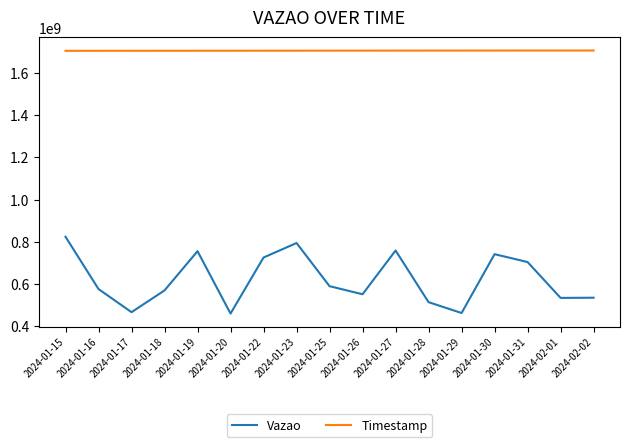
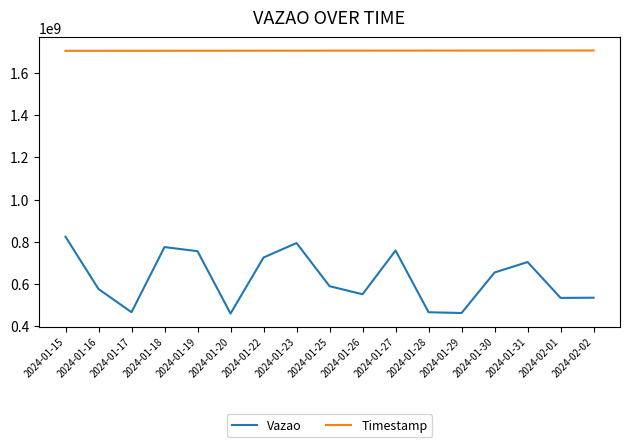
  {
    "Vazao": {
      "2024-01-15": 820000000,
      "2024-01-16": 580000000,
      "2024-01-17": 470000000,
-     "2024-01-18": 570000000,
+     "2024-01-18": 780000000,
      "2024-01-19": 760000000,
      "2024-01-20": 460000000,
      "2024-01-22": 730000000,
      "2024-01-23": 790000000,
      "2024-01-25": 590000000,
      "2024-01-26": 550000000,
      "2024-01-27": 760000000,
-     "2024-01-28": 510000000,
+     "2024-01-28": 470000000,
      "2024-01-29": 460000000,
-     "2024-01-30": 740000000,
+     "2024-01-30": 650000000,
      "2024-01-31": 700000000,
      "2024-02-01": 530000000,
      "2024-02-02": 530000000
    },
    "Timestamp": {
      "2024-01-15": 1710000000,
      "2024-01-16": 1710000000,
      "2024-01-17": 1710000000,
      "2024-01-18": 1710000000,
      "2024-01-19": 1710000000,
      "2024-01-20": 1710000000,
      "2024-01-22": 1710000000,
      "2024-01-23": 1710000000,
      "2024-01-25": 1710000000,
      "2024-01-26": 1710000000,
      "2024-01-27": 1710000000,
      "2024-01-28": 1710000000,
      "2024-01-29": 1710000000,
      "2024-01-30": 1710000000,
      "2024-01-31": 1710000000,
      "2024-02-01": 1710000000,
      "2024-02-02": 1710000000
    }
  }
